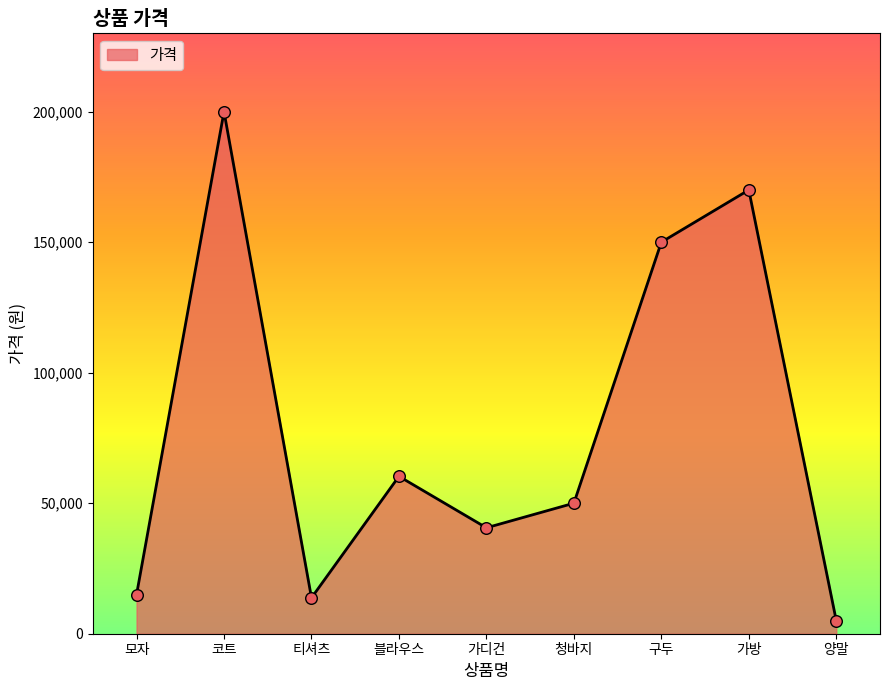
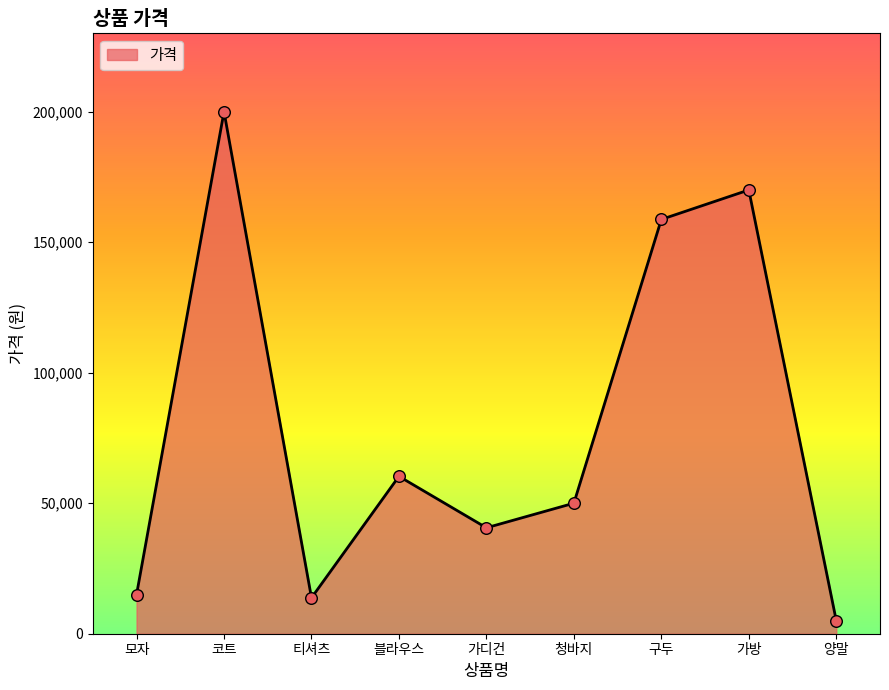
  {
    "모자": "15,000",
    "코트": "200,000",
    "티셔츠": "14,000",
    "블라우스": "60,000",
    "가디건": "41,000",
    "청바지": "50,000",
-   "구두": "150,000",
+   "구두": "159,000",
    "가방": "170,000",
    "양말": "5,000"
  }
